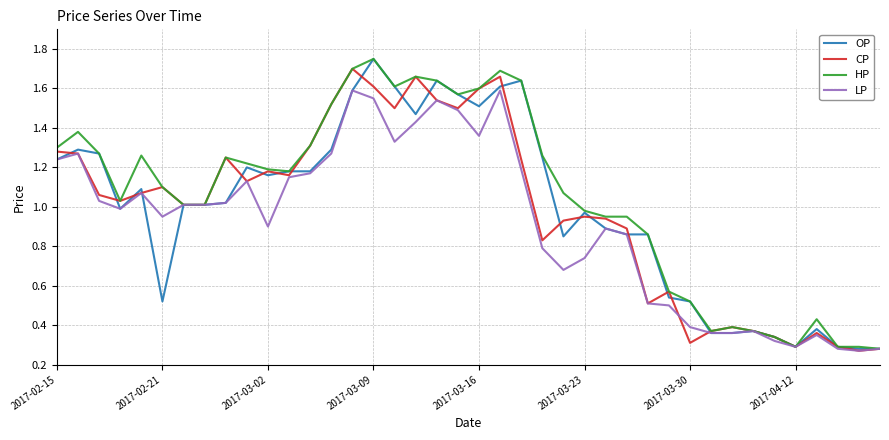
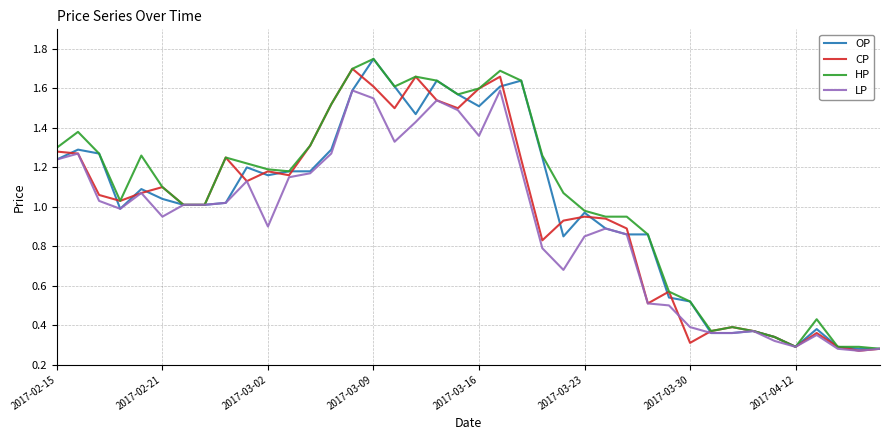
  {
    "OP": {
-     "2017-02-21": 0.52,
+     "2017-02-21": 1.04,
      "2017-03-02": 1.16,
      "2017-03-16": 1.51
    },
    "CP": {
      "2017-02-15": 1.28,
      "2017-03-09": 1.61,
      "2017-03-23": 0.95,
      "2017-03-30": 0.31
    },
    "HP": {
      "2017-02-15": 1.30
    },
    "LP": {
      "2017-02-21": 0.95,
      "2017-03-02": 0.90,
      "2017-03-09": 1.55,
      "2017-03-16": 1.36,
-     "2017-03-23": 0.74,
+     "2017-03-23": 0.85,
      "2017-03-30": 0.39
    }
  }
